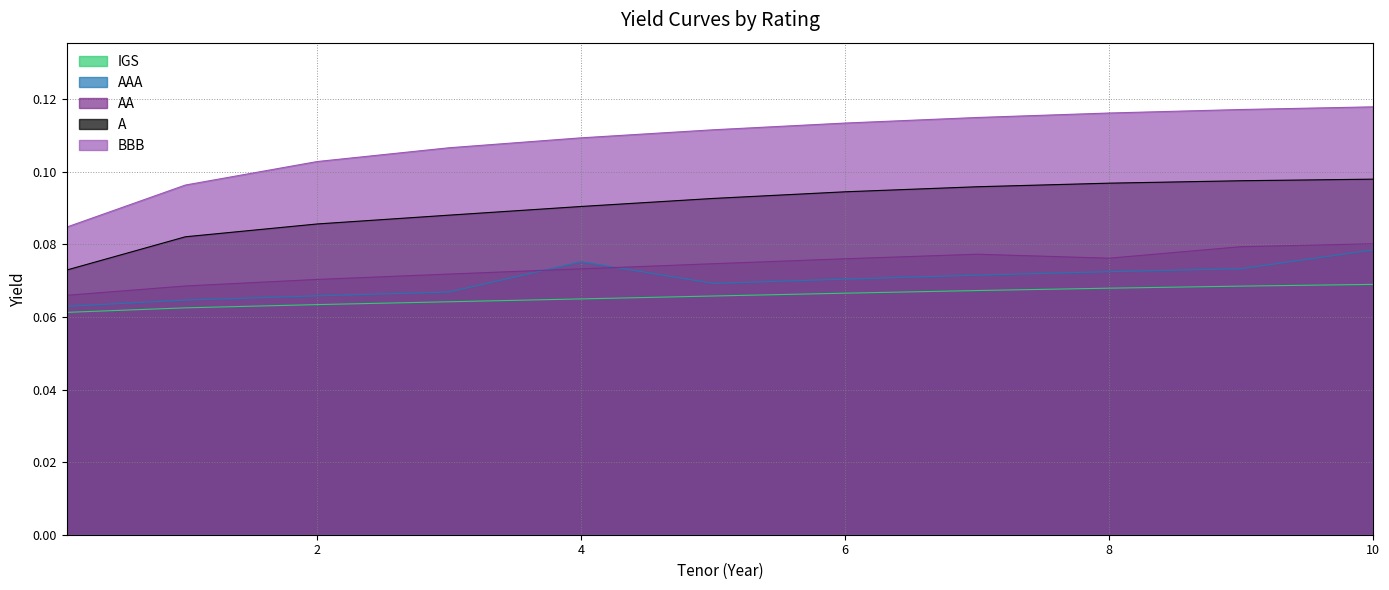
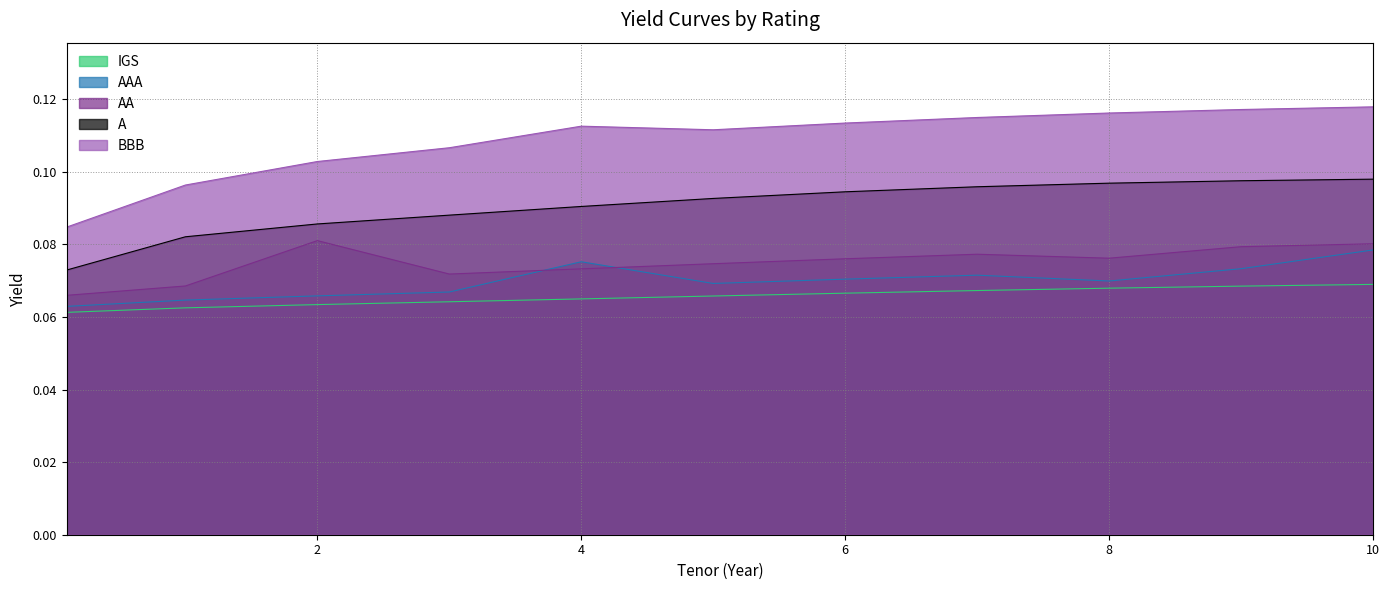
  {
    "IGS": {
      "2": 0.063,
      "4": 0.065,
      "6": 0.067,
      "8": 0.068,
      "10": 0.069
    },
    "AAA": {
      "2": 0.066,
      "4": 0.075,
      "6": 0.070,
-     "8": 0.072,
+     "8": 0.070,
      "10": 0.078
    },
    "AA": {
-     "2": 0.070,
+     "2": 0.081,
      "4": 0.073,
      "6": 0.076,
      "8": 0.076,
      "10": 0.080
    },
    "A": {
      "2": 0.086,
      "4": 0.090,
      "6": 0.094,
      "8": 0.097,
      "10": 0.098
    },
    "BBB": {
      "2": 0.103,
-     "4": 0.109,
+     "4": 0.113,
      "6": 0.113,
      "8": 0.116,
      "10": 0.118
    }
  }
